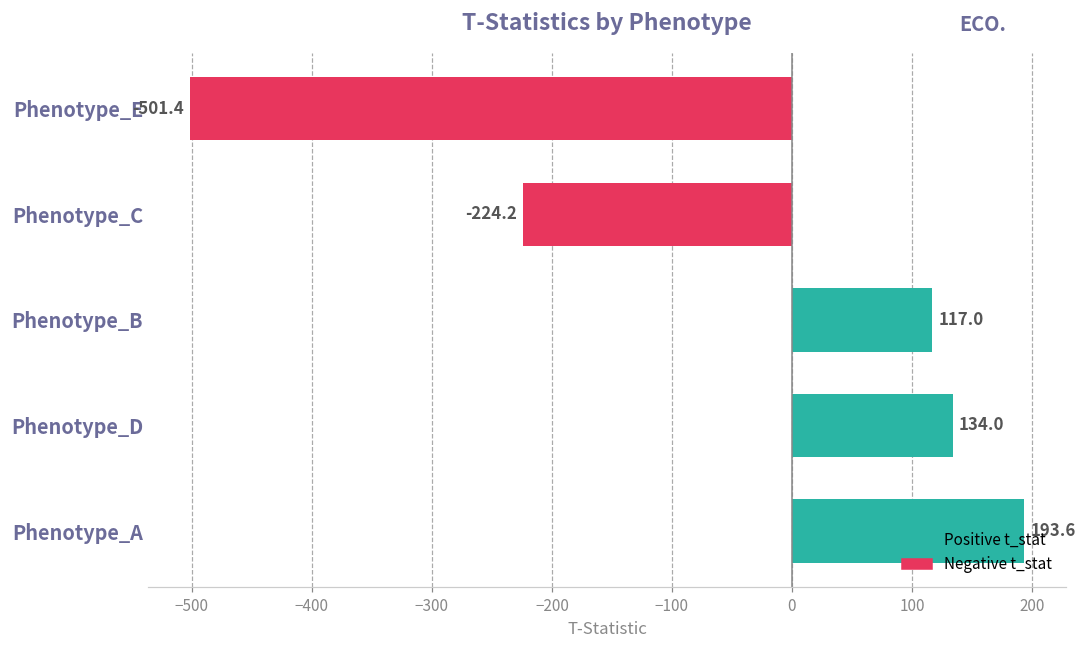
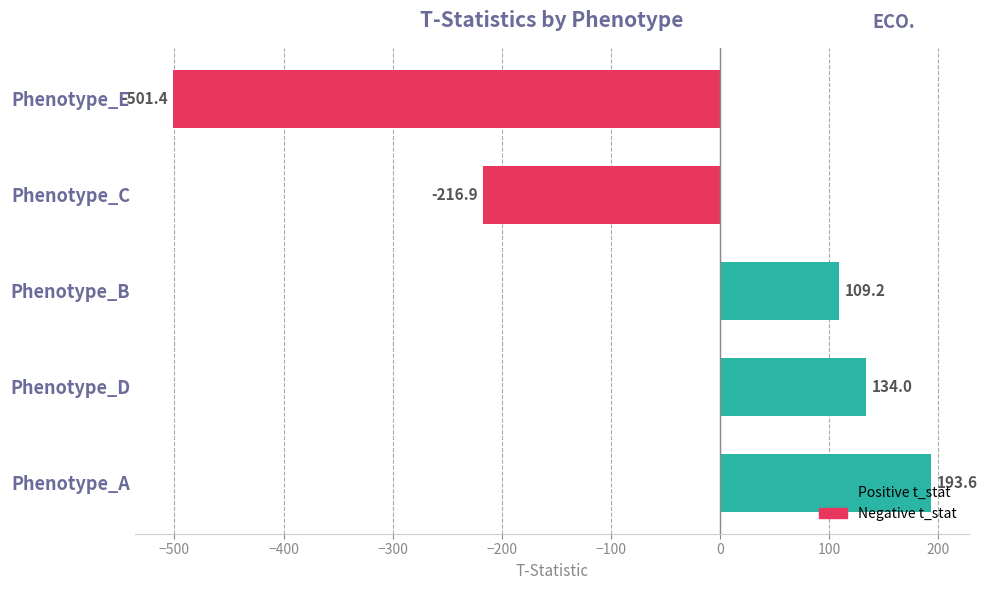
  {
    "Phenotype_E": -501.4,
-   "Phenotype_C": -224.2,
-   "Phenotype_B": 117.0,
+   "Phenotype_C": -216.9,
+   "Phenotype_B": 109.2,
    "Phenotype_D": 134.0,
    "Phenotype_A": 193.6
  }
